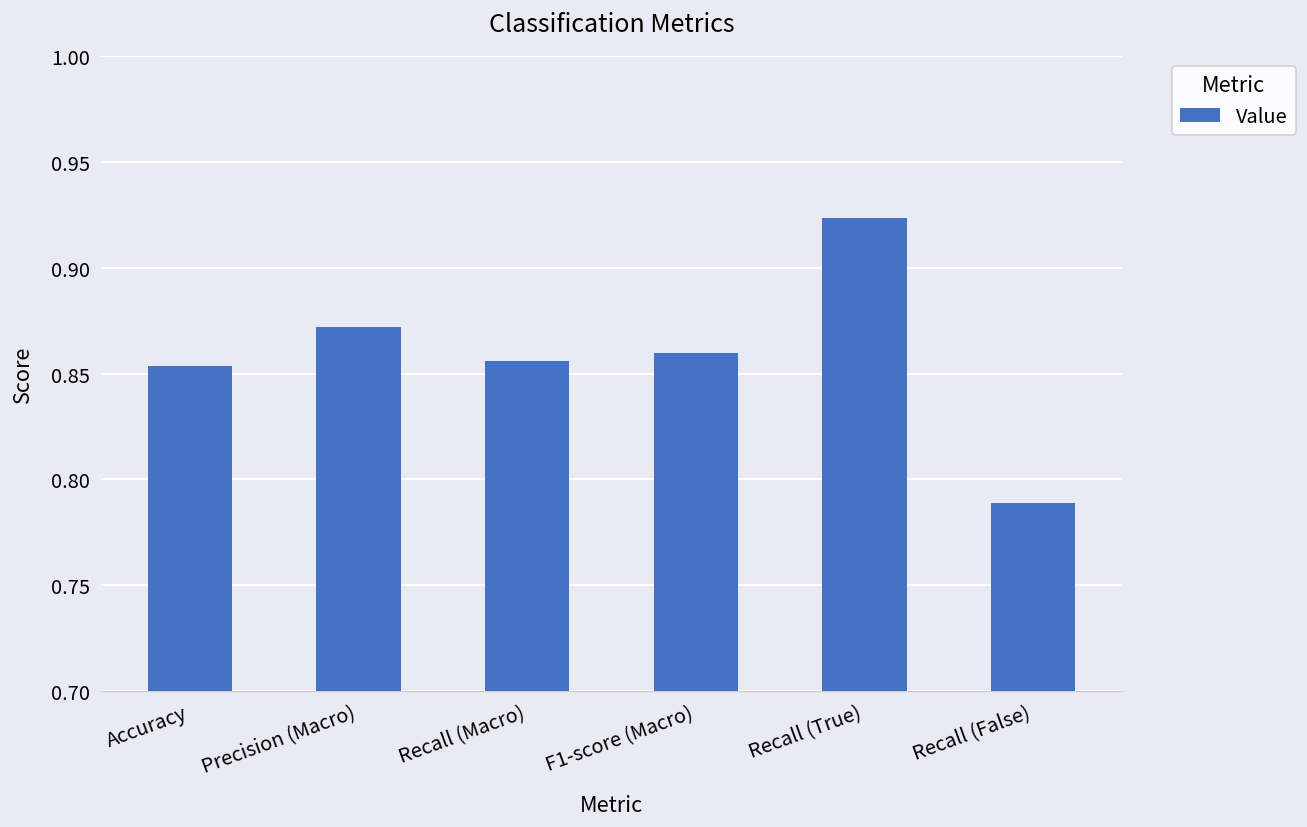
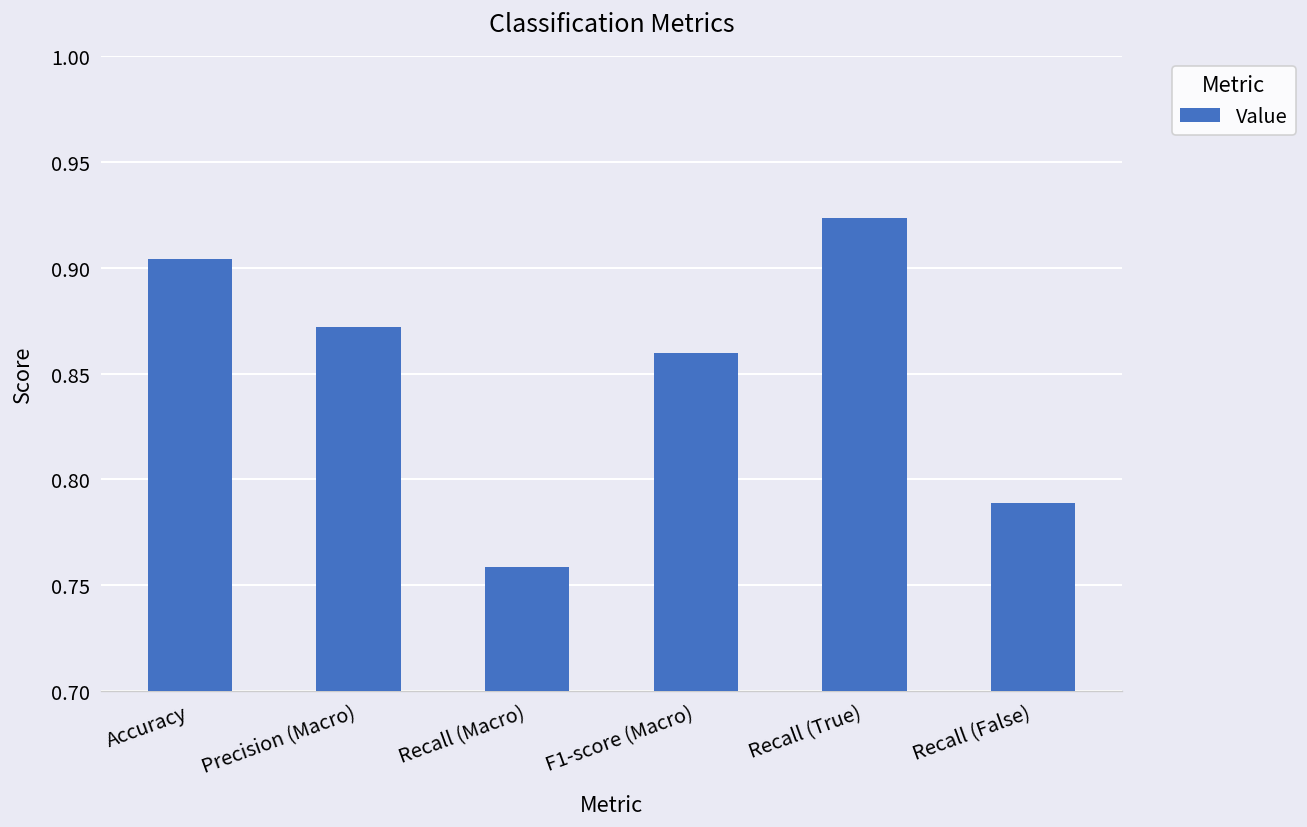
  {
-   "Accuracy": 0.854,
+   "Accuracy": 0.904,
    "Precision (Macro)": 0.872,
-   "Recall (Macro)": 0.856,
+   "Recall (Macro)": 0.759,
    "F1-score (Macro)": 0.860,
    "Recall (True)": 0.924,
    "Recall (False)": 0.789
  }
